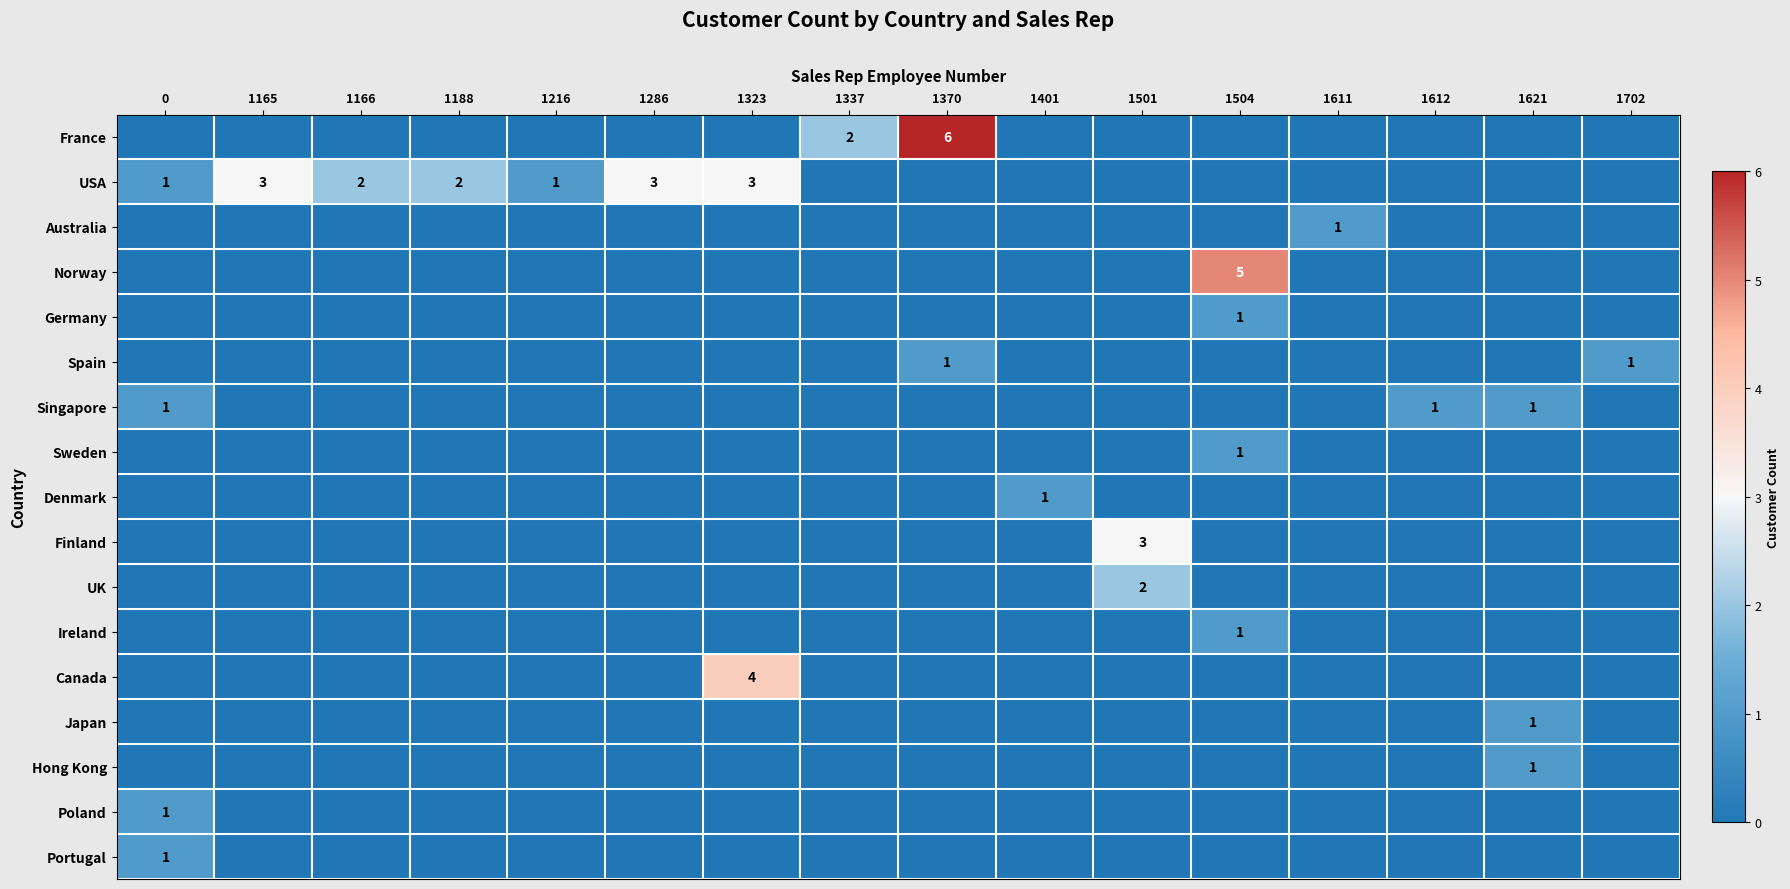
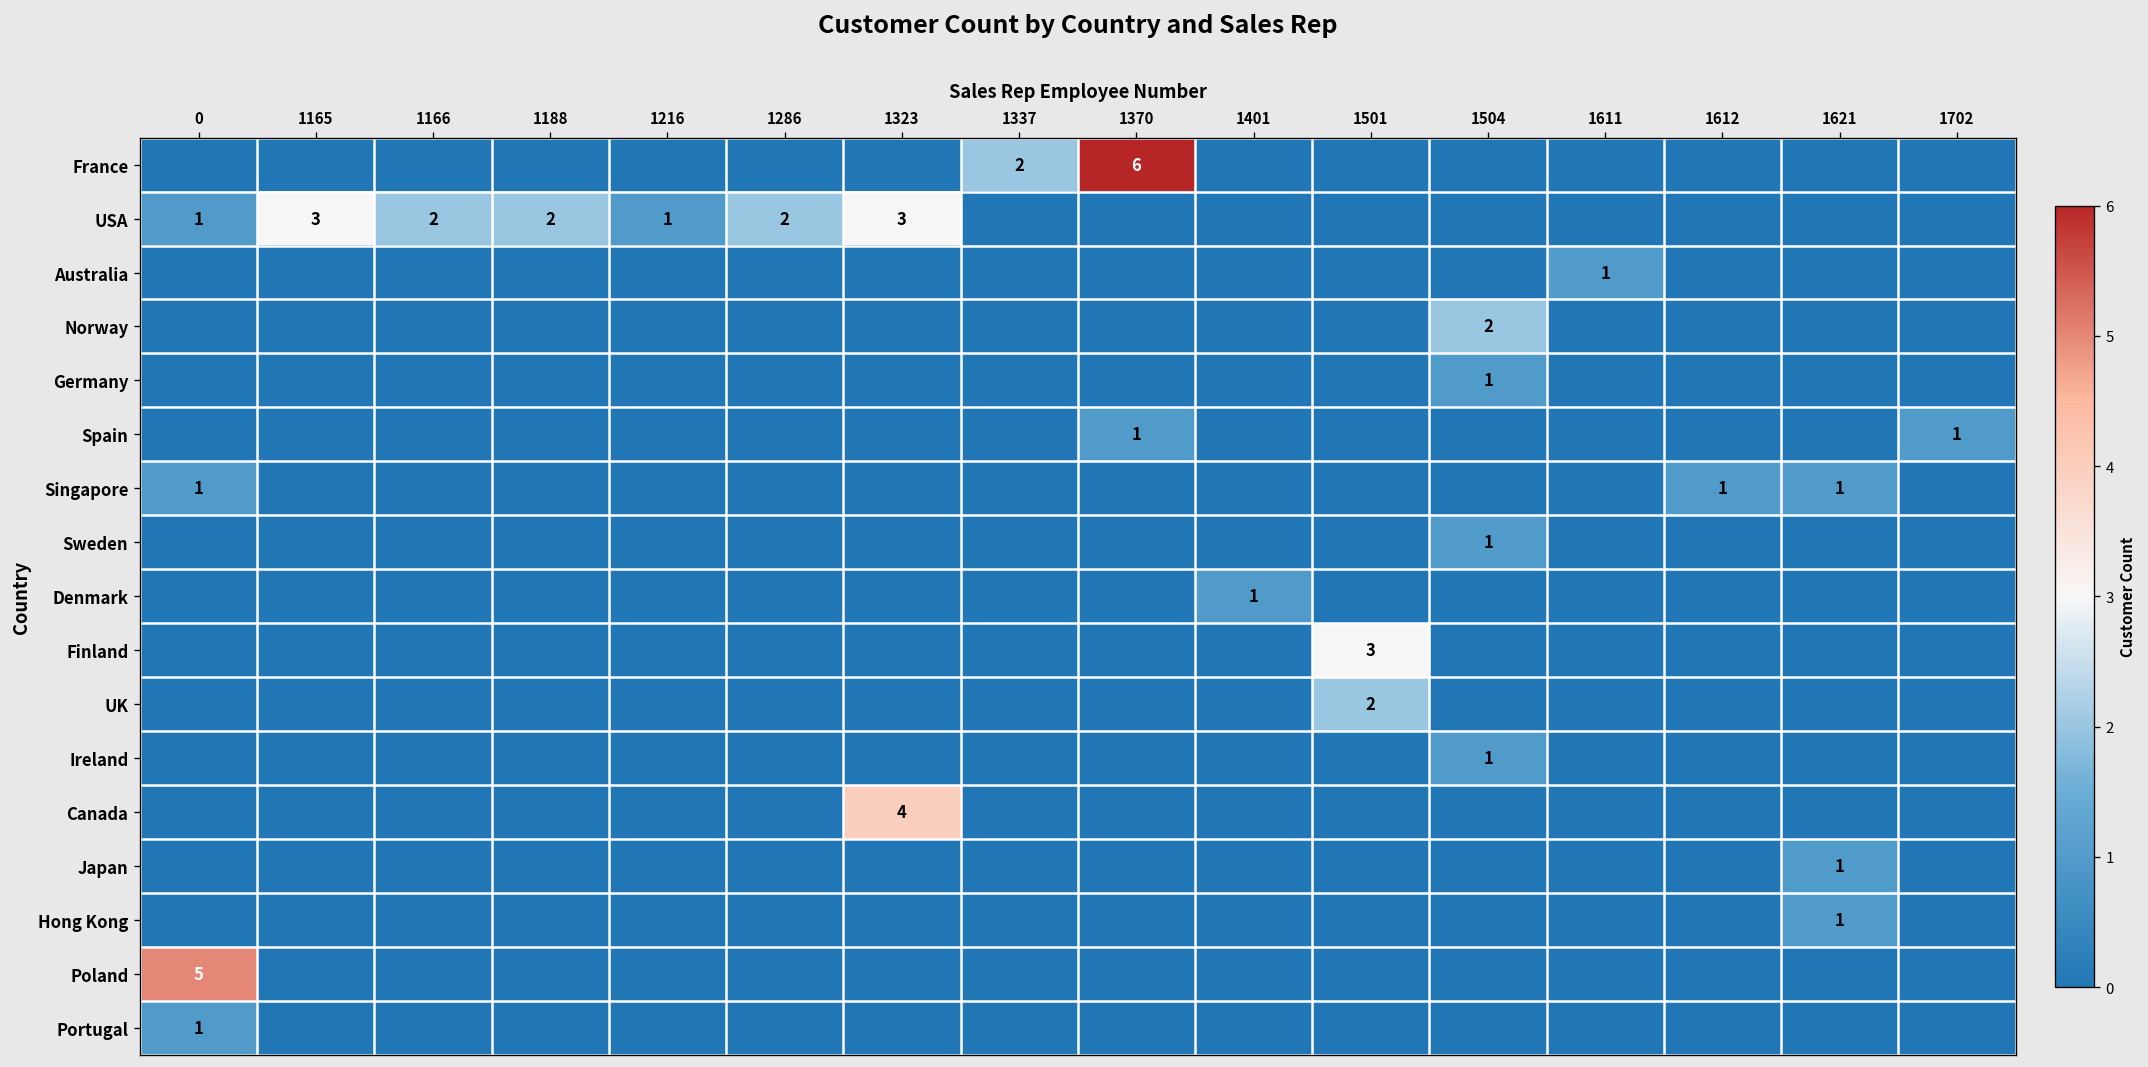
  {
    "France": {
      "1337": 2,
      "1370": 6
    },
    "USA": {
      "0": 1,
      "1165": 3,
      "1166": 2,
      "1188": 2,
      "1216": 1,
-     "1286": 3,
+     "1286": 2,
      "1323": 3
    },
    "Australia": {
      "1611": 1
    },
    "Norway": {
-     "1504": 5
+     "1504": 2
    },
    "Germany": {
      "1504": 1
    },
    "Spain": {
      "1370": 1,
      "1702": 1
    },
    "Singapore": {
      "0": 1,
      "1612": 1,
      "1621": 1
    },
    "Sweden": {
      "1504": 1
    },
    "Denmark": {
      "1401": 1
    },
    "Finland": {
      "1501": 3
    },
    "UK": {
      "1501": 2
    },
    "Ireland": {
      "1504": 1
    },
    "Canada": {
      "1323": 4
    },
    "Japan": {
      "1621": 1
    },
    "Hong Kong": {
      "1621": 1
    },
    "Poland": {
-     "0": 1
+     "0": 5
    },
    "Portugal": {
      "0": 1
    }
  }
